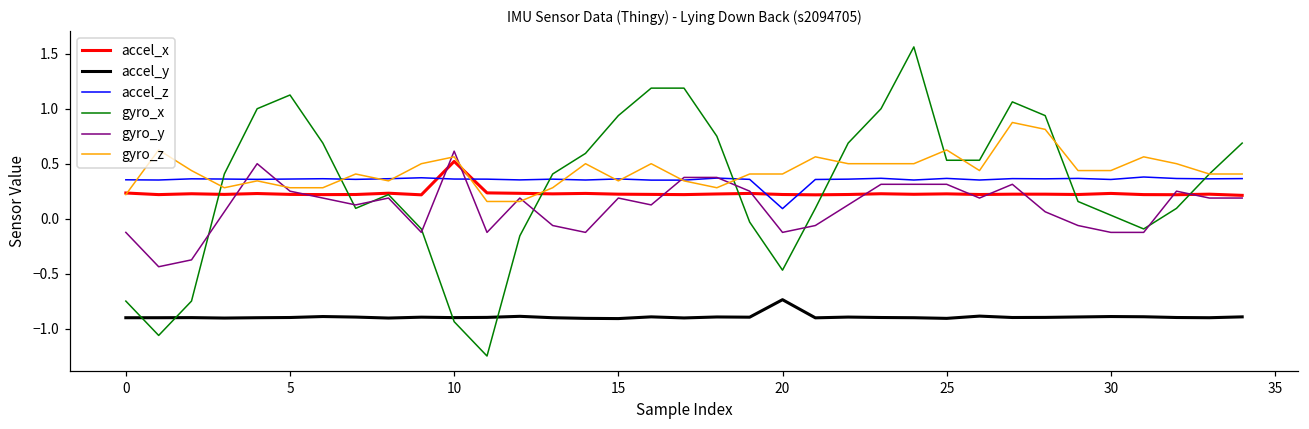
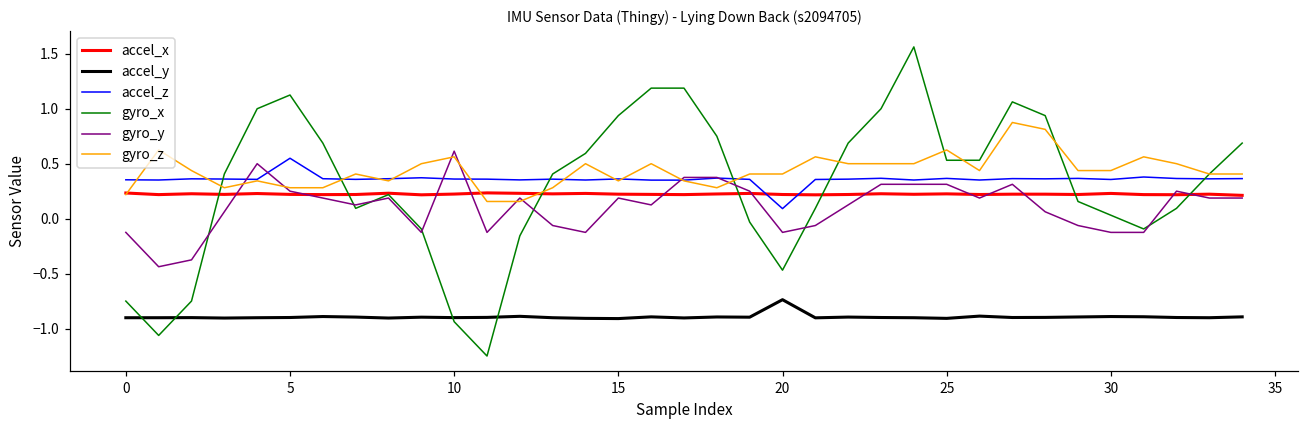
  {
    "accel_x": {
      "5": 0.2,
-     "10": 0.5,
+     "10": 0.2,
      "15": 0.2,
      "20": 0.2,
      "25": 0.2,
      "30": 0.2
    },
    "accel_y": {
      "0": -0.9,
      "5": -0.9,
      "10": -0.9,
      "15": -0.9,
      "20": -0.7,
      "25": -0.9,
      "30": -0.9
    },
    "accel_z": {
      "0": 0.4,
-     "5": 0.4,
+     "5": 0.5,
      "10": 0.4,
      "20": 0.1,
      "25": 0.4,
      "30": 0.4
    },
    "gyro_x": {
      "0": -0.8,
      "5": 1.1,
      "10": -0.9,
      "15": 0.9,
      "20": -0.5,
      "25": 0.5,
      "30": 0.0
    },
    "gyro_y": {
      "0": -0.1,
      "5": 0.3,
      "10": 0.6,
      "15": 0.2,
      "20": -0.1,
      "25": 0.3,
      "30": -0.1
    },
    "gyro_z": {
      "5": 0.3,
      "10": 0.6,
      "20": 0.4,
      "25": 0.6,
      "30": 0.4
    }
  }
